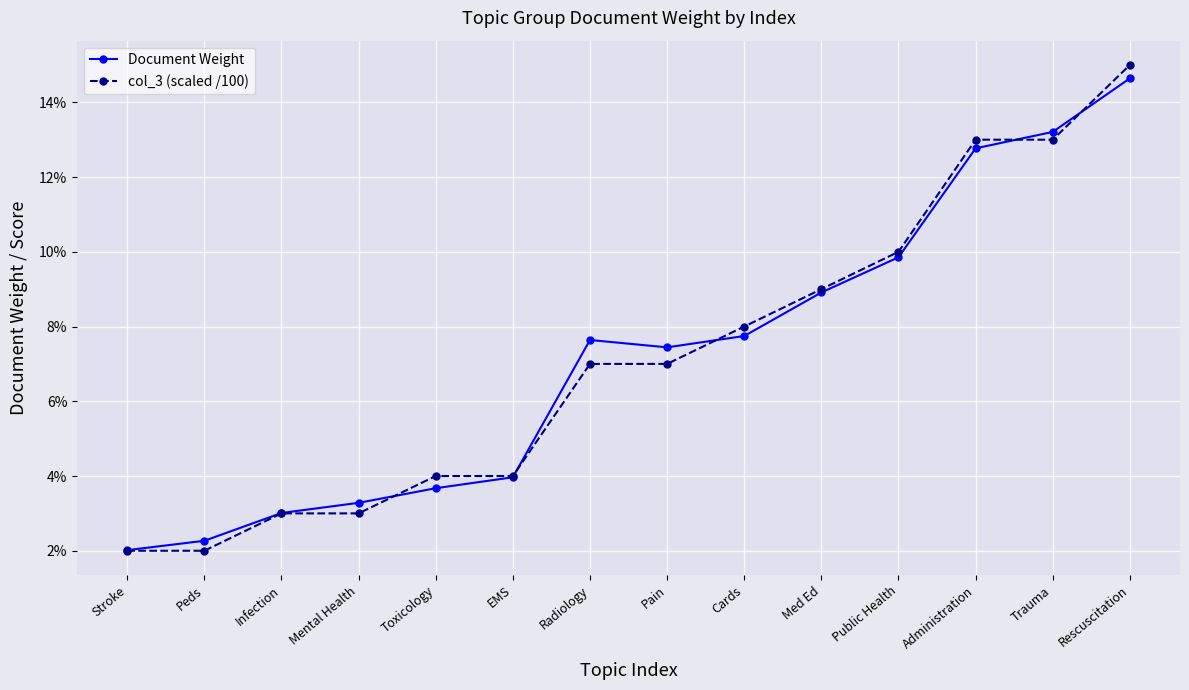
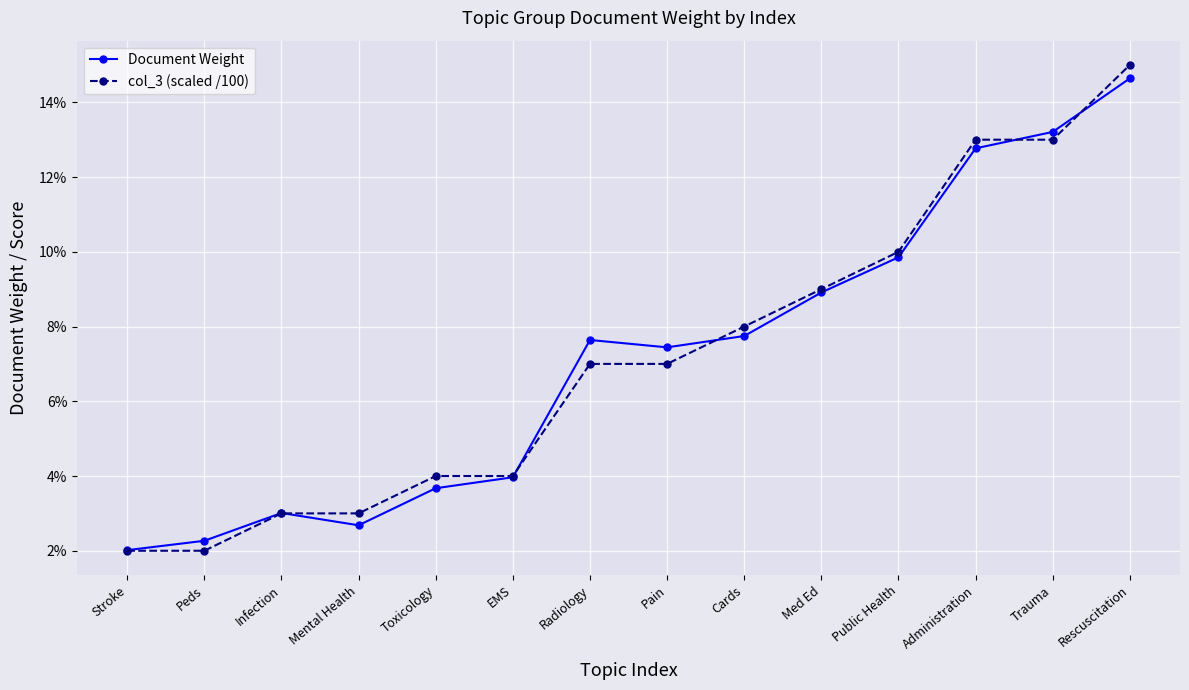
  {
    "Document Weight": {
      "Peds": "2.3%",
-     "Mental Health": "3.3%",
+     "Mental Health": "2.7%",
      "Toxicology": "3.7%",
      "Radiology": "7.6%",
      "Pain": "7.4%",
      "Cards": "7.7%",
      "Med Ed": "8.9%",
      "Public Health": "9.9%",
      "Administration": "12.8%",
      "Trauma": "13.2%",
      "Rescuscitation": "14.6%"
    },
    "col_3 (scaled /100)": {
      "Peds": "2.0%",
      "Mental Health": "3.0%",
      "Toxicology": "4.0%",
      "Radiology": "7.0%",
      "Pain": "7.0%",
      "Cards": "8.0%",
      "Med Ed": "9.0%",
      "Public Health": "10.0%",
      "Administration": "13.0%",
      "Trauma": "13.0%",
      "Rescuscitation": "15.0%"
    }
  }
